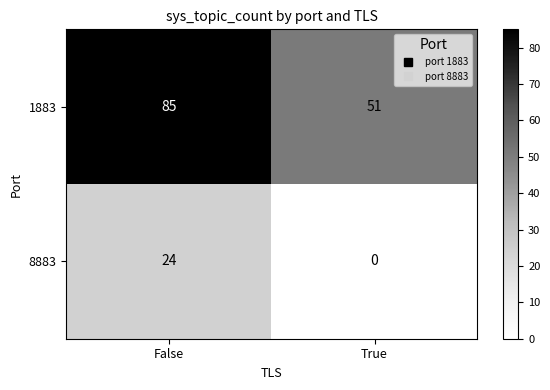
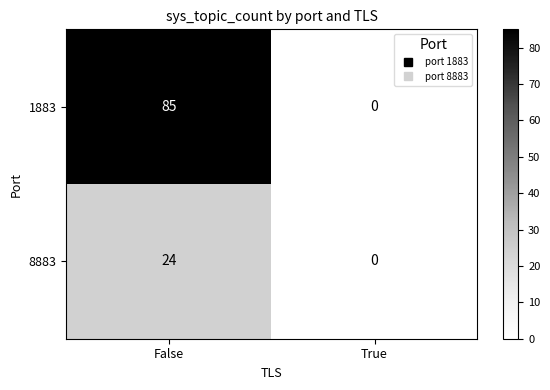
  {
    "1883": {
      "False": 85,
-     "True": 51
+     "True": 0
    },
    "8883": {
      "False": 24,
      "True": 0
    }
  }
